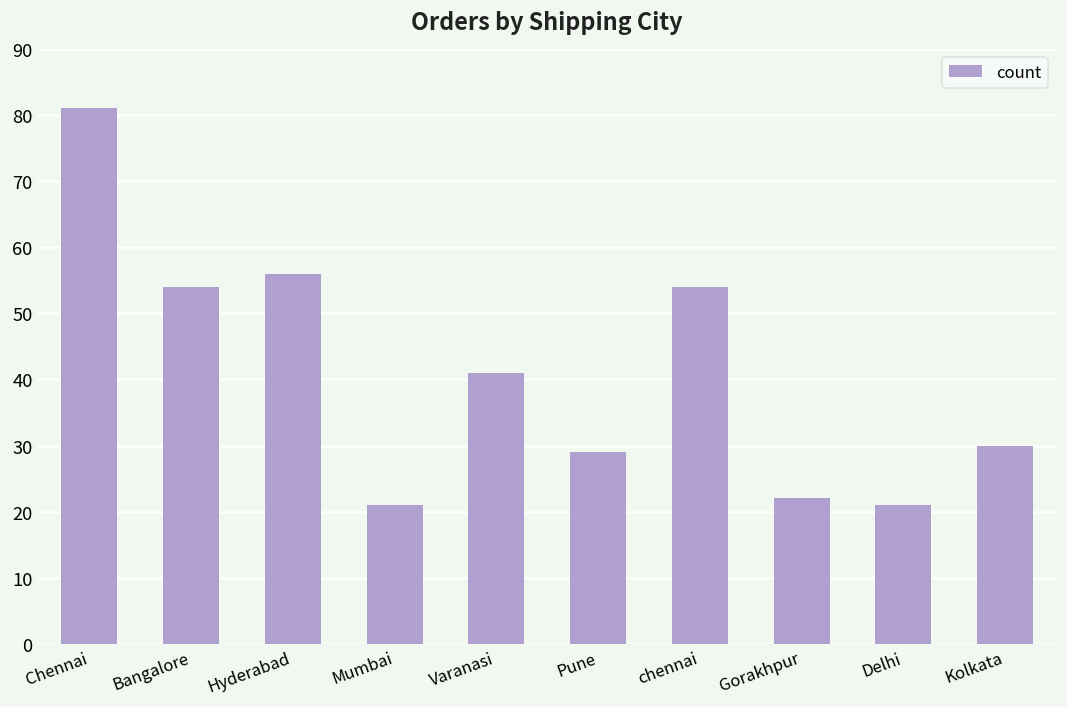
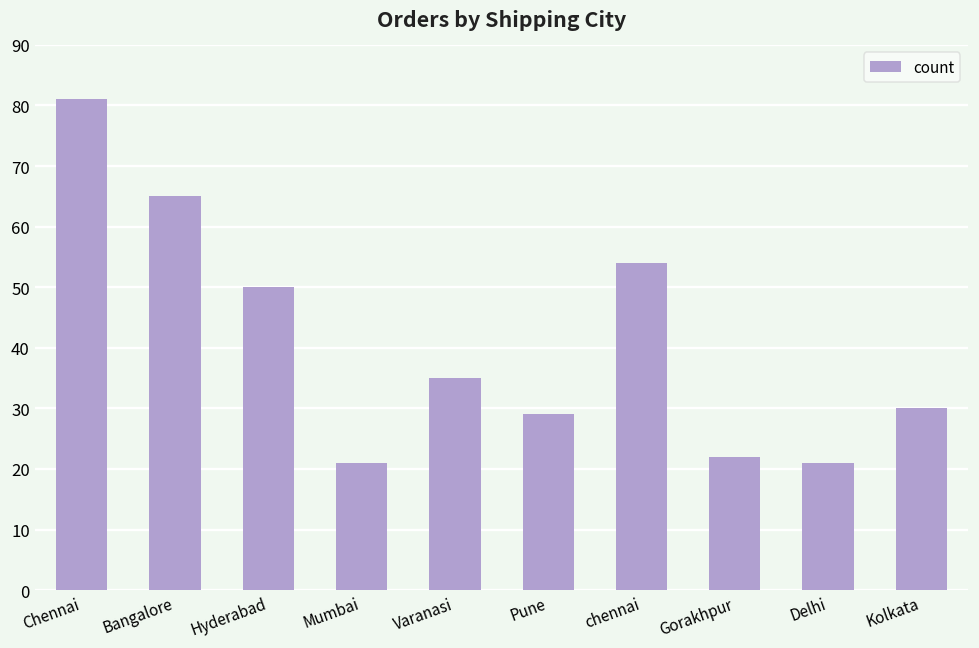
  {
    "Chennai": 81,
-   "Bangalore": 54,
-   "Hyderabad": 56,
+   "Bangalore": 65,
+   "Hyderabad": 50,
    "Mumbai": 21,
-   "Varanasi": 41,
+   "Varanasi": 35,
    "Pune": 29,
    "chennai": 54,
    "Gorakhpur": 22,
    "Delhi": 21,
    "Kolkata": 30
  }
